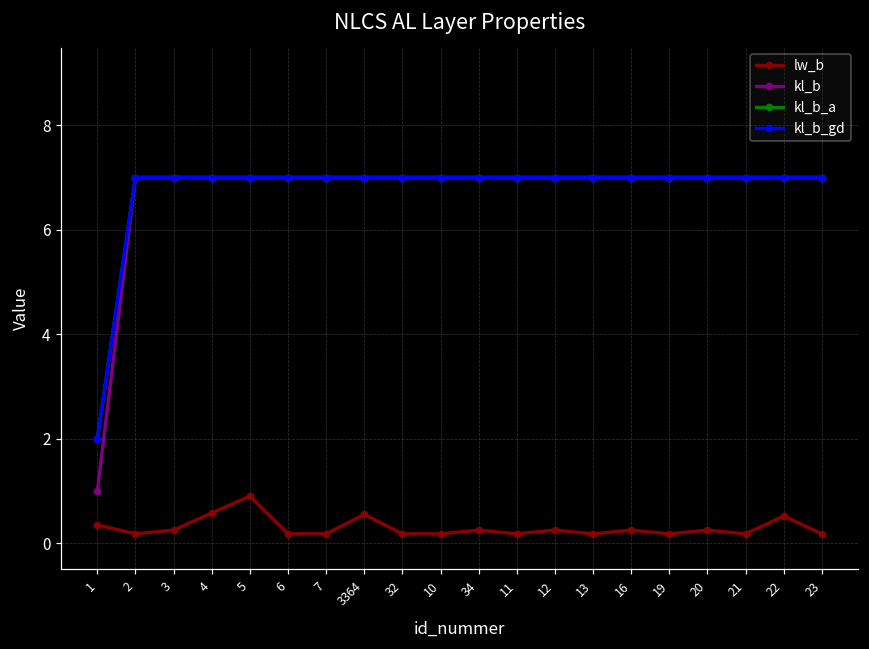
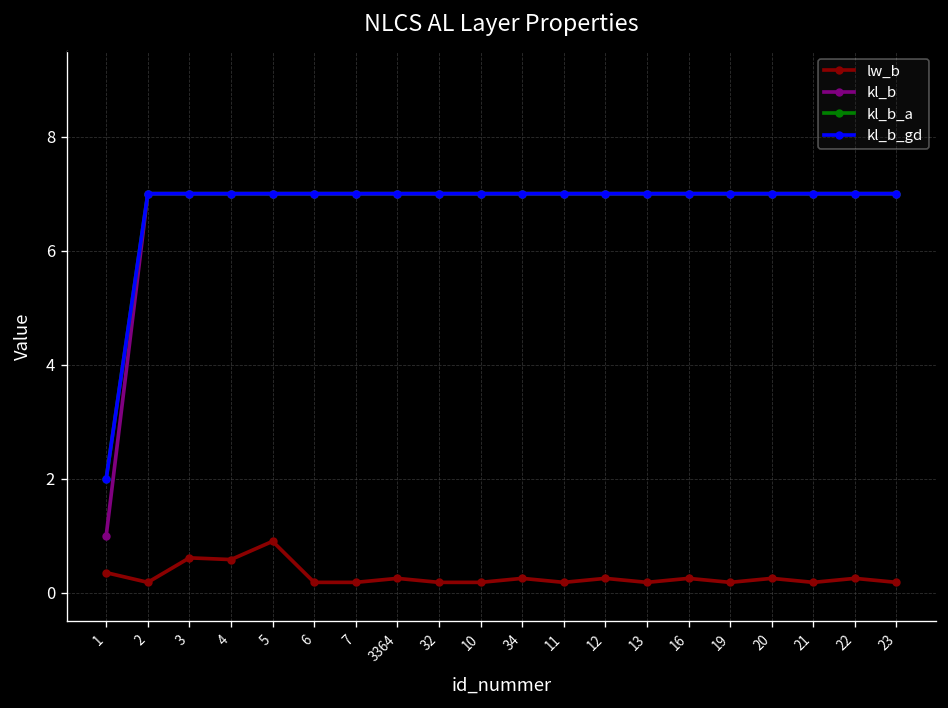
  {
    "lw_b": {
      "1": 0.4,
      "2": 0.2,
-     "3": 0.3,
+     "3": 0.6,
      "4": 0.6,
      "5": 0.9,
      "6": 0.2,
      "7": 0.2,
-     "3364": 0.6,
+     "3364": 0.3,
      "32": 0.2,
      "10": 0.2,
      "34": 0.3,
      "11": 0.2,
      "12": 0.3,
      "13": 0.2,
      "16": 0.3,
      "19": 0.2,
      "20": 0.3,
      "21": 0.2,
-     "22": 0.5,
+     "22": 0.3,
      "23": 0.2
    },
    "kl_b": {
      "1": 1.0
    },
    "kl_b_gd": {
      "1": 2.0
    }
  }
